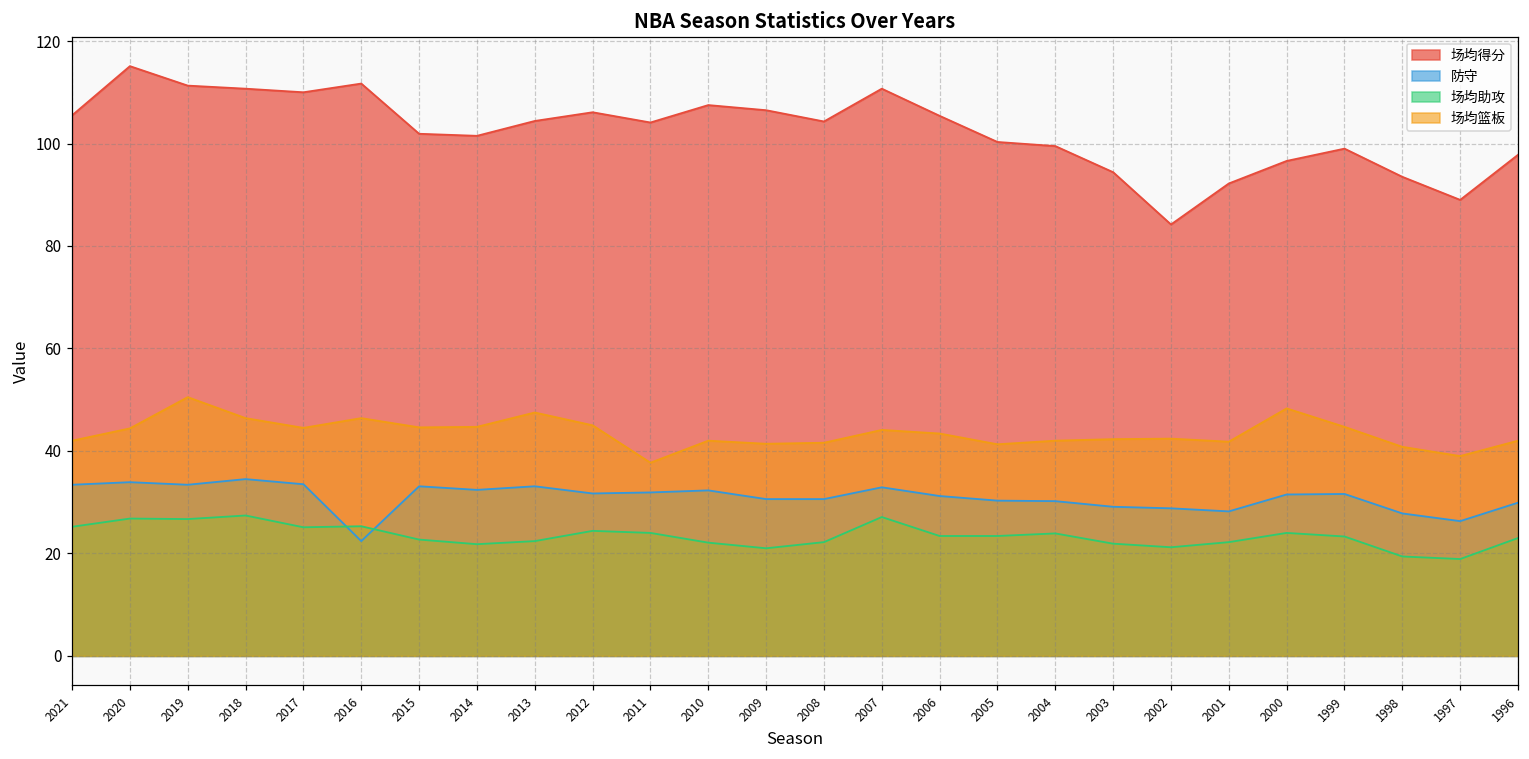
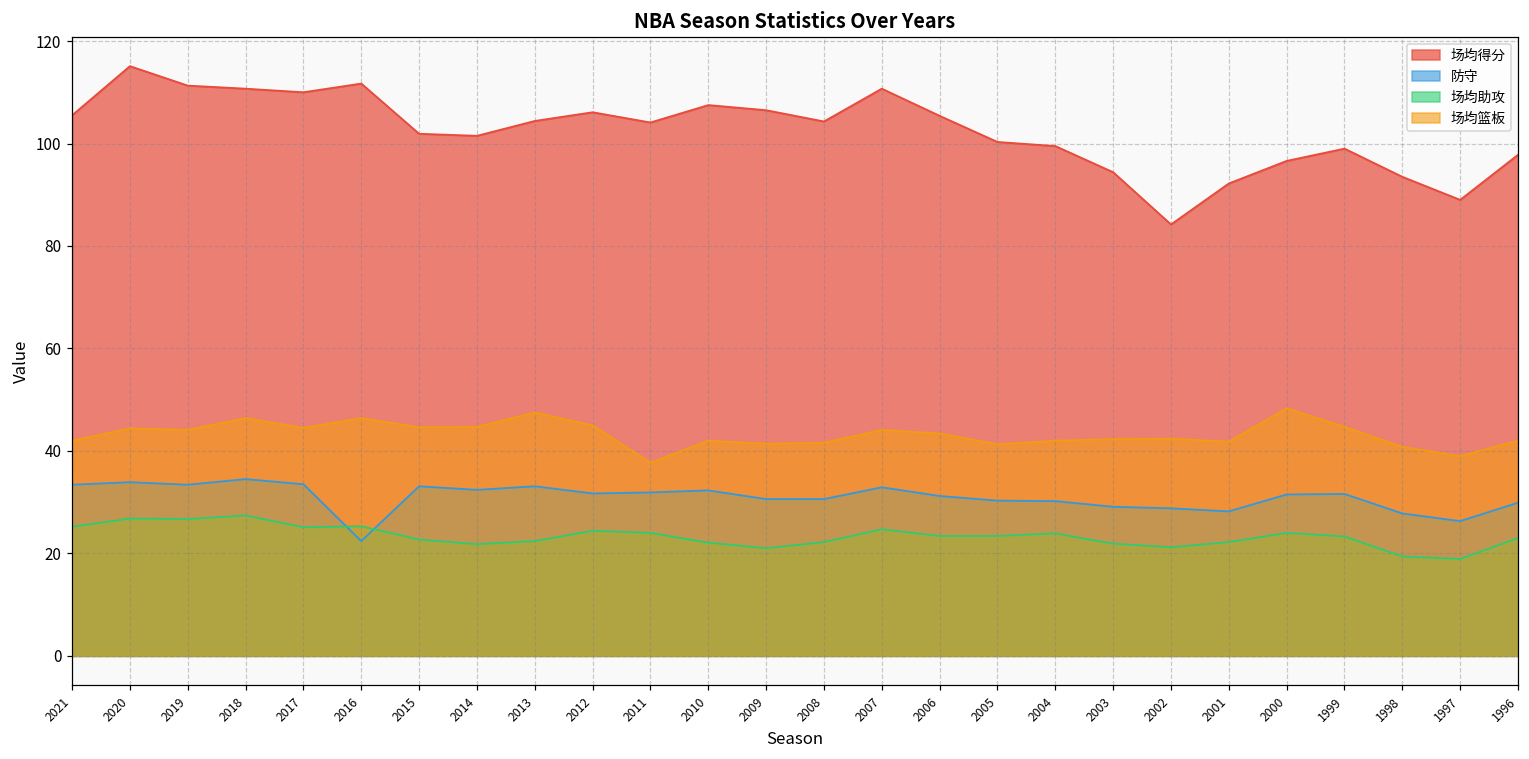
  {
    "场均得分": {
      "2021": 106,
      "2020": 115,
      "2019": 111,
      "2018": 111,
      "2017": 110,
      "2016": 112,
      "2015": 102,
      "2014": 102,
      "2013": 104,
      "2012": 106,
      "2011": 104,
      "2010": 108,
      "2009": 107,
      "2008": 104,
      "2007": 111,
      "2006": 105,
      "2005": 100,
      "2004": 100,
      "2003": 94,
      "2002": 84,
      "2001": 92,
      "2000": 97,
      "1999": 99,
      "1998": 94,
      "1997": 89,
      "1996": 98
    },
    "防守": {
      "2021": 33,
      "2020": 34,
      "2019": 33,
      "2018": 35,
      "2017": 34,
      "2016": 22,
      "2015": 33,
      "2014": 32,
      "2013": 33,
      "2012": 32,
      "2011": 32,
      "2010": 32,
      "2009": 31,
      "2008": 31,
      "2007": 33,
      "2006": 31,
      "2005": 30,
      "2004": 30,
      "2003": 29,
      "2002": 29,
      "2001": 28,
      "2000": 32,
      "1999": 32,
      "1998": 28,
      "1997": 26,
      "1996": 30
    },
    "场均助攻": {
      "2021": 25,
      "2020": 27,
      "2019": 27,
      "2018": 27,
      "2017": 25,
      "2016": 25,
      "2015": 23,
      "2014": 22,
      "2013": 22,
      "2012": 24,
      "2011": 24,
      "2010": 22,
      "2009": 21,
      "2008": 22,
-     "2007": 27,
+     "2007": 25,
      "2006": 23,
      "2005": 23,
      "2004": 24,
      "2003": 22,
      "2002": 21,
      "2001": 22,
      "2000": 24,
      "1999": 23,
      "1998": 19,
      "1997": 19,
      "1996": 23
    },
    "场均篮板": {
      "2021": 42,
      "2020": 44,
-     "2019": 51,
+     "2019": 44,
      "2018": 46,
      "2017": 45,
      "2016": 46,
      "2015": 45,
      "2014": 45,
      "2013": 48,
      "2012": 45,
      "2011": 38,
      "2010": 42,
      "2009": 41,
      "2008": 42,
      "2007": 44,
      "2006": 43,
      "2005": 41,
      "2004": 42,
      "2003": 42,
      "2002": 42,
      "2001": 42,
      "2000": 48,
      "1999": 45,
      "1998": 41,
      "1997": 39,
      "1996": 42
    }
  }
